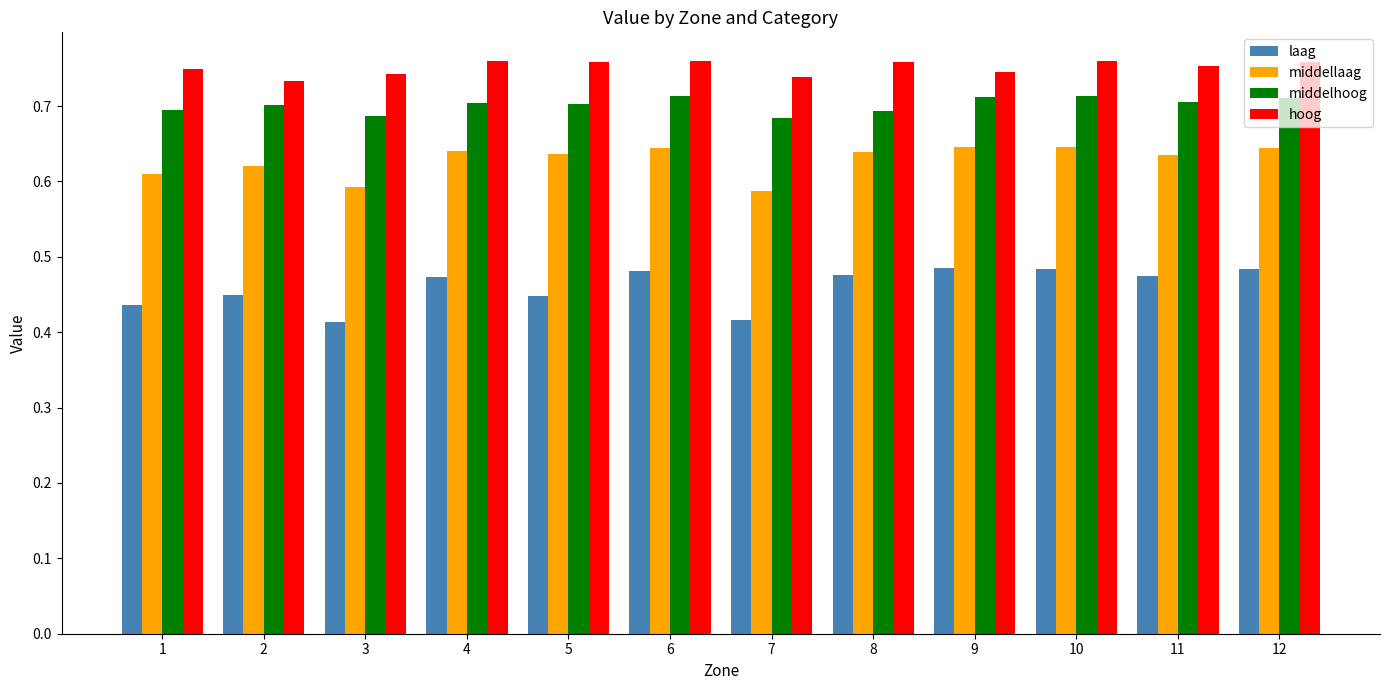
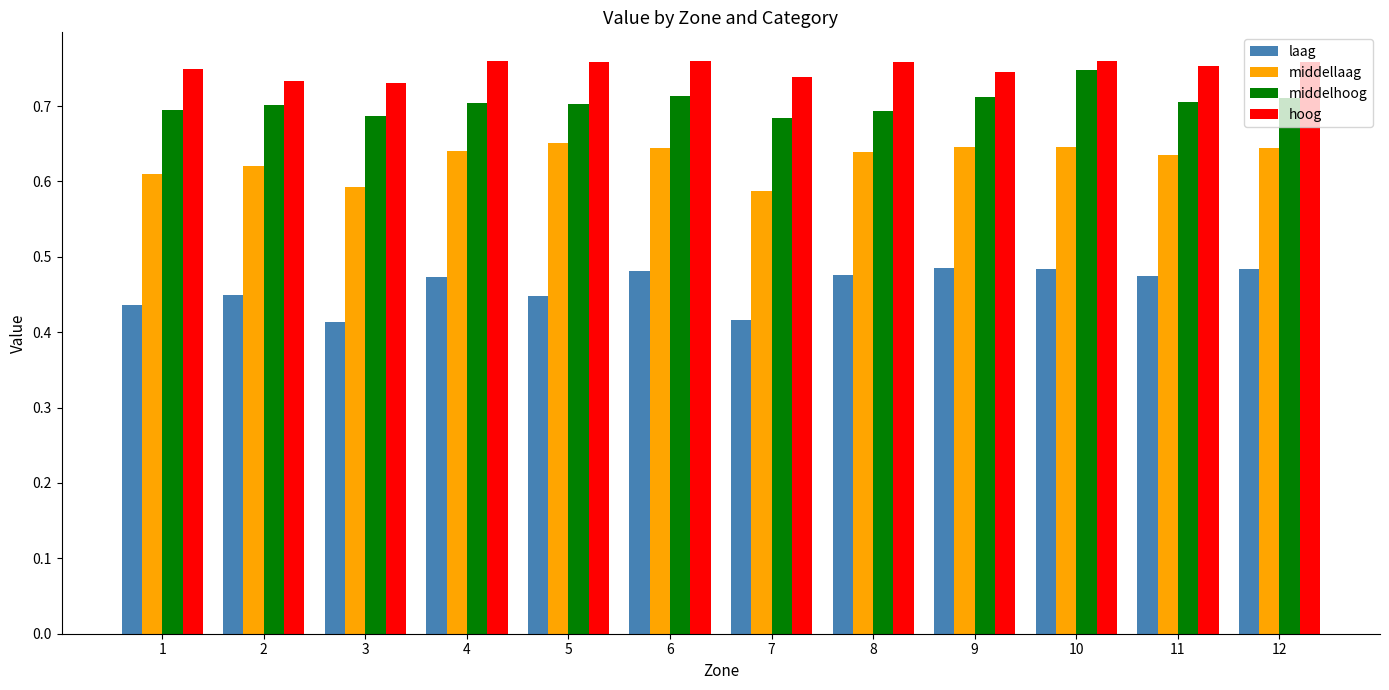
  {
    "laag": {
      "1": 0.44,
      "2": 0.45,
      "3": 0.41,
      "4": 0.47,
      "5": 0.45,
      "6": 0.48,
      "7": 0.42,
      "8": 0.48,
      "9": 0.48,
      "10": 0.48,
      "11": 0.47,
      "12": 0.48
    },
    "middellaag": {
      "1": 0.61,
      "2": 0.62,
      "3": 0.59,
      "4": 0.64,
-     "5": 0.64,
+     "5": 0.65,
      "6": 0.64,
      "7": 0.59,
      "8": 0.64,
      "9": 0.65,
      "10": 0.65,
      "11": 0.64,
      "12": 0.64
    },
    "middelhoog": {
      "1": 0.70,
      "2": 0.70,
      "3": 0.69,
      "4": 0.70,
      "5": 0.70,
      "6": 0.71,
      "7": 0.68,
      "8": 0.69,
      "9": 0.71,
-     "10": 0.71,
+     "10": 0.75,
      "11": 0.71
    },
    "hoog": {
      "1": 0.75,
      "2": 0.73,
-     "3": 0.74,
+     "3": 0.73,
      "4": 0.76,
      "5": 0.76,
      "6": 0.76,
      "7": 0.74,
      "8": 0.76,
      "9": 0.75,
      "10": 0.76,
      "11": 0.75
    }
  }
